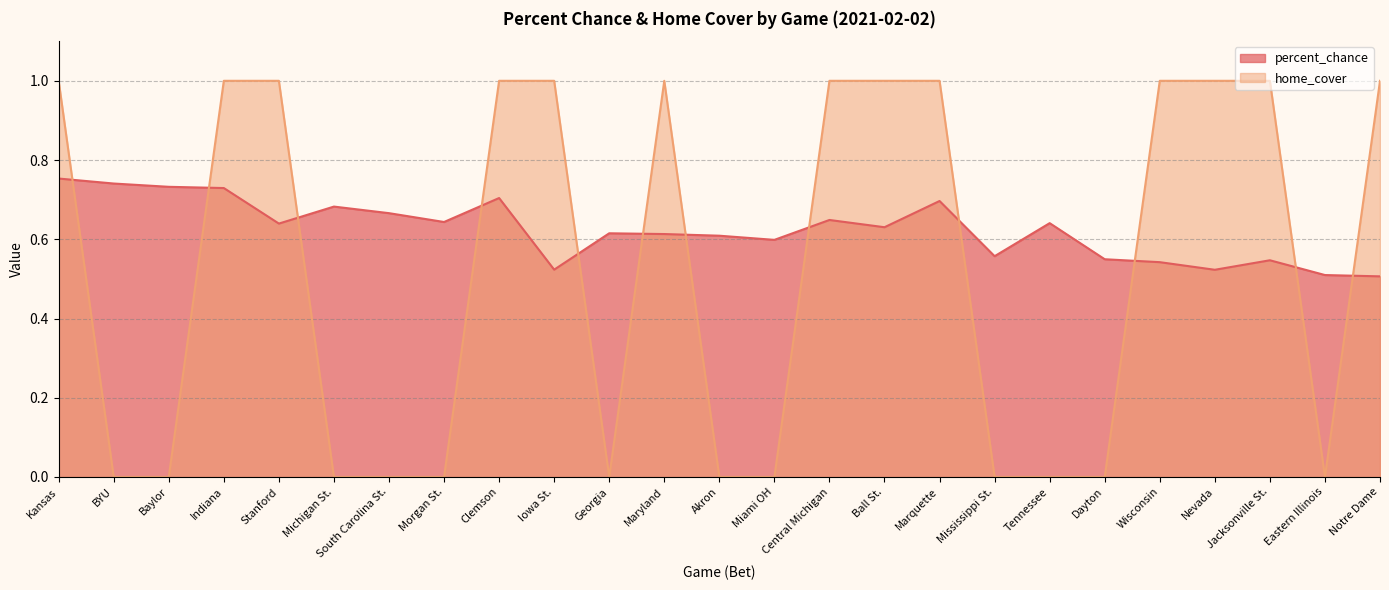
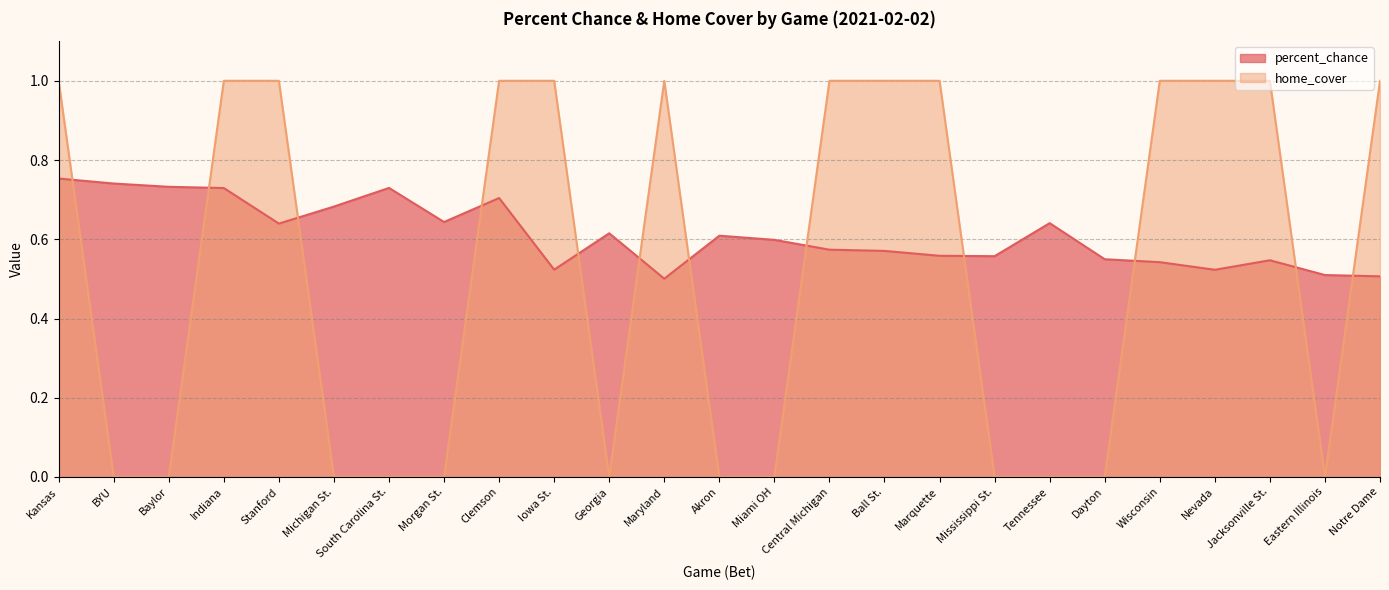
  {
    "percent_chance": {
      "Kansas": 0.75,
      "BYU": 0.74,
      "Baylor": 0.73,
      "Indiana": 0.73,
      "Stanford": 0.64,
      "Michigan St.": 0.68,
-     "South Carolina St.": 0.67,
+     "South Carolina St.": 0.73,
      "Morgan St.": 0.64,
      "Clemson": 0.70,
      "Iowa St.": 0.52,
      "Georgia": 0.62,
-     "Maryland": 0.61,
+     "Maryland": 0.50,
      "Akron": 0.61,
      "Miami OH": 0.60,
-     "Central Michigan": 0.65,
-     "Ball St.": 0.63,
-     "Marquette": 0.70,
+     "Central Michigan": 0.57,
+     "Ball St.": 0.57,
+     "Marquette": 0.56,
      "Mississippi St.": 0.56,
      "Tennessee": 0.64,
      "Dayton": 0.55,
      "Wisconsin": 0.54,
      "Nevada": 0.52,
      "Jacksonville St.": 0.55,
      "Eastern Illinois": 0.51,
      "Notre Dame": 0.51
    },
    "home_cover": {
      "Kansas": 1.00,
      "BYU": 0.00,
      "Baylor": 0.00,
      "Indiana": 1.00,
      "Stanford": 1.00,
      "Michigan St.": 0.00,
      "South Carolina St.": 0.00,
      "Morgan St.": 0.00,
      "Clemson": 1.00,
      "Iowa St.": 1.00,
      "Georgia": 0.00,
      "Maryland": 1.00,
      "Akron": 0.00,
      "Miami OH": 0.00,
      "Central Michigan": 1.00,
      "Ball St.": 1.00,
      "Marquette": 1.00,
      "Mississippi St.": 0.00,
      "Tennessee": 0.00,
      "Dayton": 0.00,
      "Wisconsin": 1.00,
      "Nevada": 1.00,
      "Eastern Illinois": 0.00,
      "Notre Dame": 1.00
    }
  }
